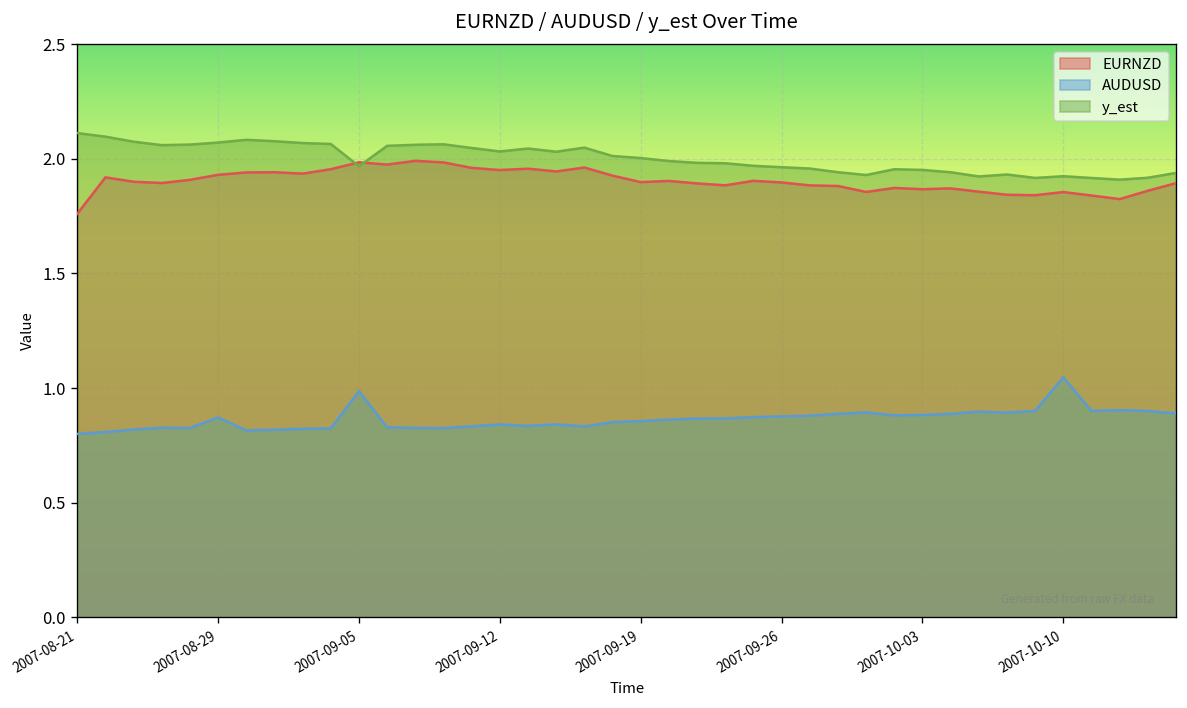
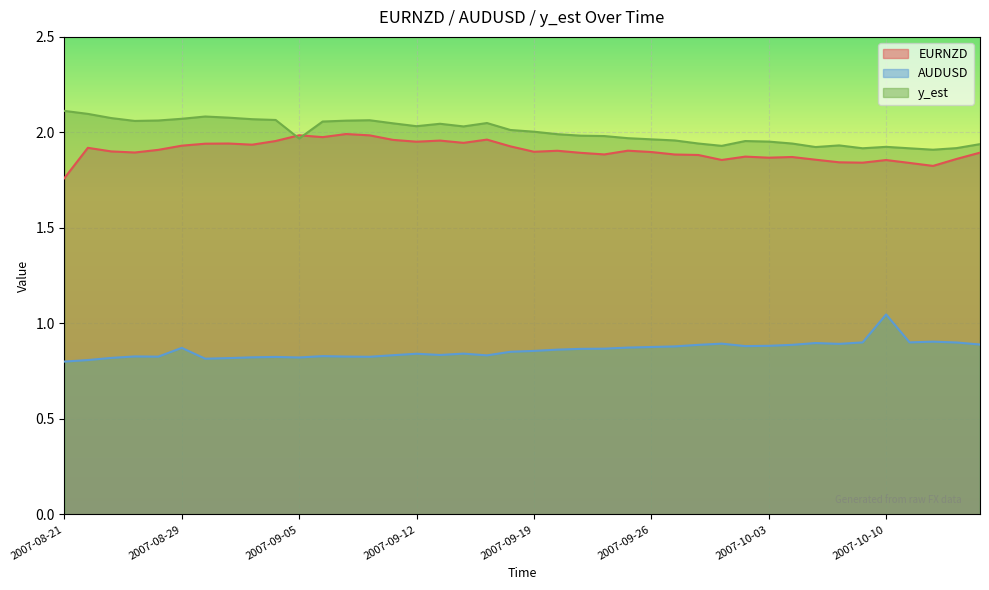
  {
    "EURNZD": {
      "2007-08-21": 1.76,
      "2007-08-29": 1.93,
      "2007-09-05": 1.99,
      "2007-09-12": 1.95,
      "2007-09-19": 1.90,
      "2007-09-26": 1.90,
      "2007-10-03": 1.87,
      "2007-10-10": 1.86
    },
    "AUDUSD": {
      "2007-08-21": 0.80,
      "2007-08-29": 0.87,
-     "2007-09-05": 0.99,
+     "2007-09-05": 0.82,
      "2007-09-12": 0.84,
      "2007-09-19": 0.86,
      "2007-09-26": 0.88,
      "2007-10-03": 0.88,
      "2007-10-10": 1.05
    },
    "y_est": {
      "2007-08-21": 2.11,
      "2007-08-29": 2.07,
      "2007-09-05": 1.97,
      "2007-09-12": 2.03,
      "2007-09-19": 2.00,
      "2007-09-26": 1.96,
      "2007-10-03": 1.95,
      "2007-10-10": 1.92
    }
  }
